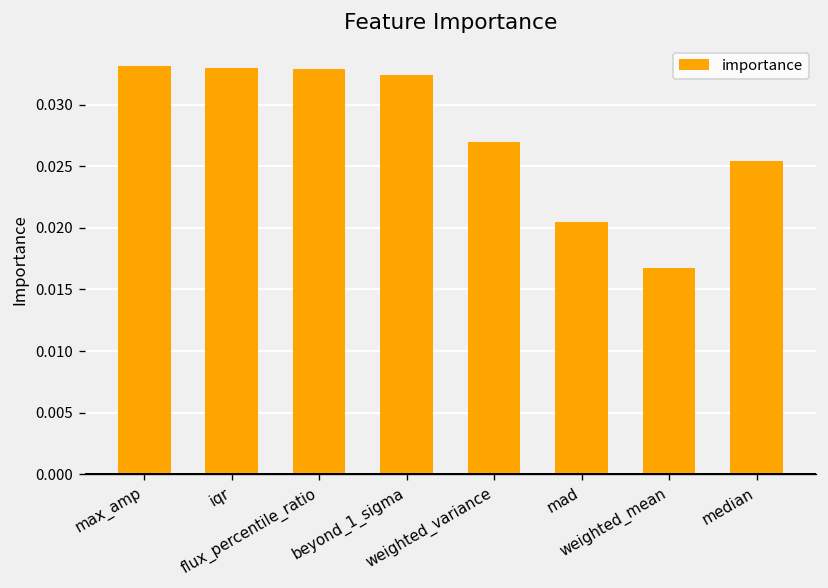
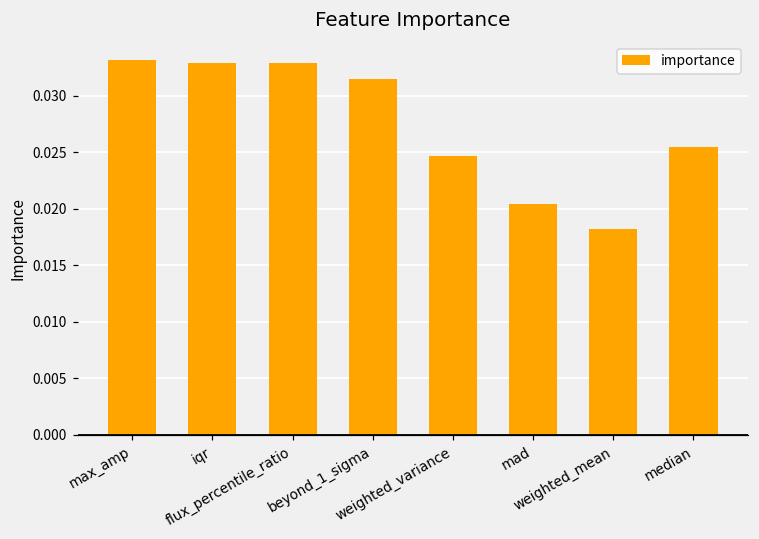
  {
    "max_amp": 0.0331,
    "iqr": 0.0329,
    "flux_percentile_ratio": 0.0329,
-   "beyond_1_sigma": 0.0324,
-   "weighted_variance": 0.0269,
+   "beyond_1_sigma": 0.0315,
+   "weighted_variance": 0.0246,
    "mad": 0.0204,
-   "weighted_mean": 0.0167,
+   "weighted_mean": 0.0182,
    "median": 0.0255
  }
